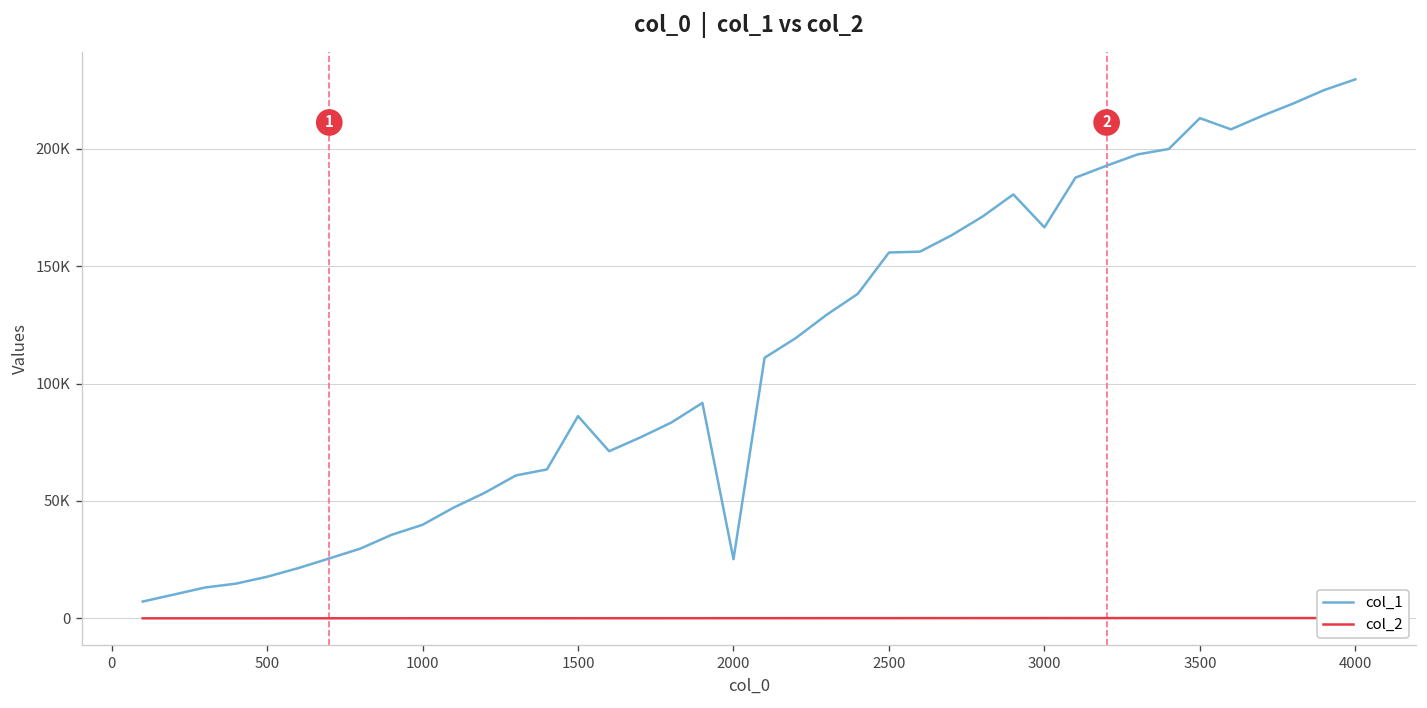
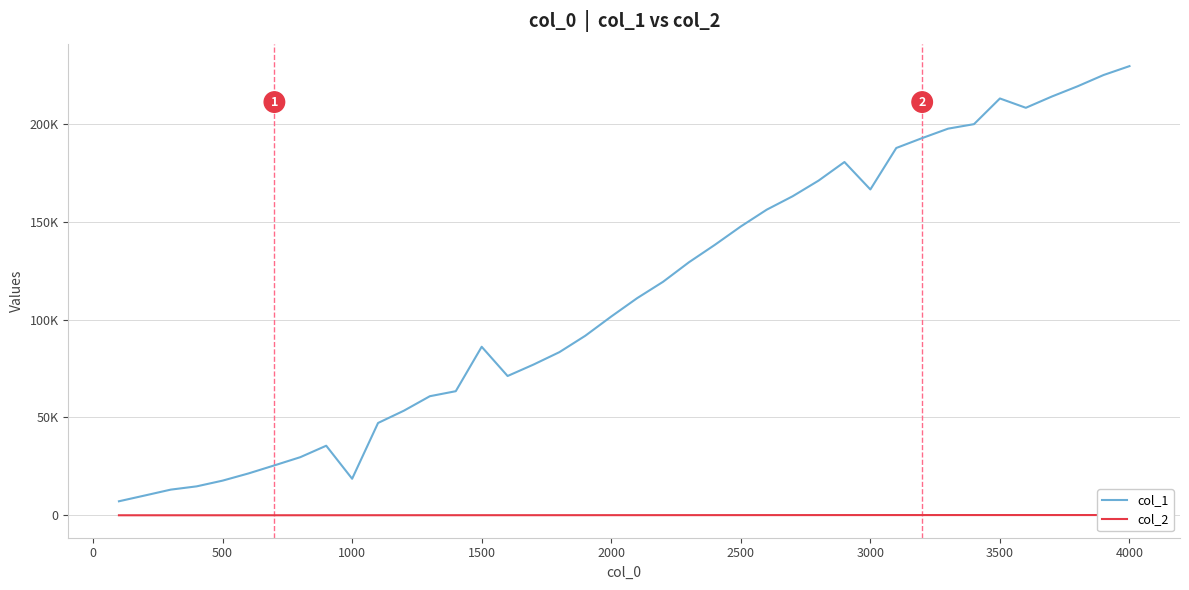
  {
    "col_1": {
      "500": 18000,
-     "1000": 40000,
+     "1000": 19000,
      "1500": 86000,
-     "2000": 25000,
-     "2500": 156000,
+     "2000": 102000,
+     "2500": 148000,
      "3000": 166000,
      "3500": 213000,
      "4000": 230000
    },
    "col_2": {
      "500": 0,
      "1000": 0,
      "1500": 0,
      "2000": 0,
      "2500": 0,
      "3000": 0,
      "3500": 0
    }
  }
